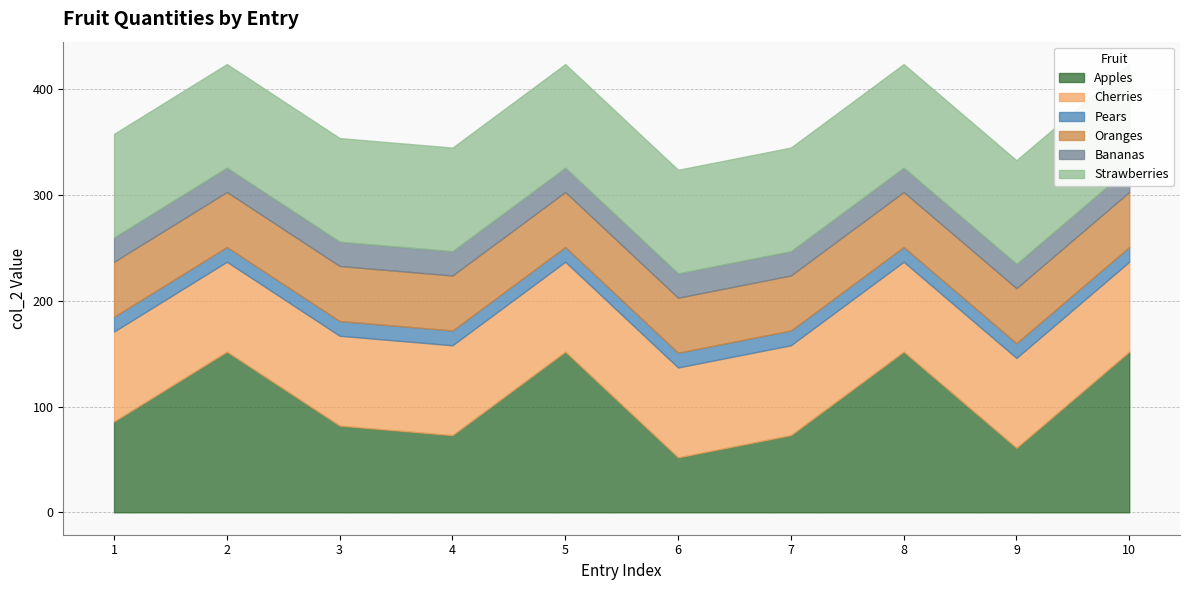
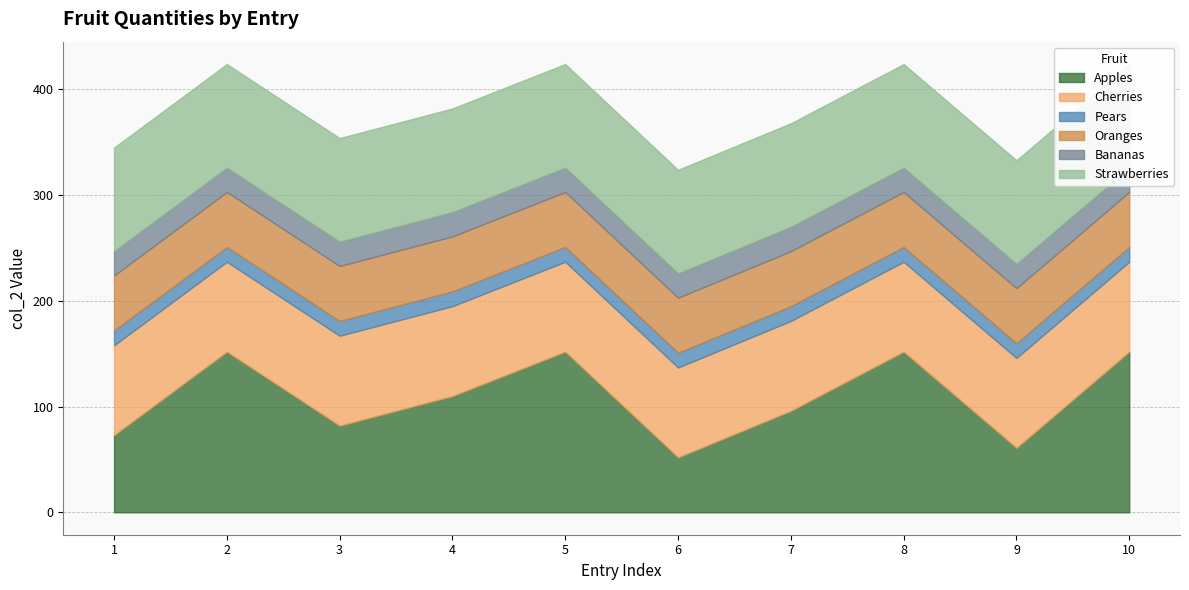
  {
    "Apples": {
-     "1": 86,
+     "1": 73,
      "2": 152,
      "3": 82,
-     "4": 73,
+     "4": 110,
      "5": 152,
      "6": 52,
-     "7": 73,
+     "7": 96,
      "8": 152,
      "9": 61,
      "10": 152
    },
    "Strawberries": {
      "1": 98,
      "2": 98,
      "3": 98,
      "4": 98,
      "5": 98,
      "6": 98,
      "7": 98,
      "8": 98,
      "9": 98
    }
  }
